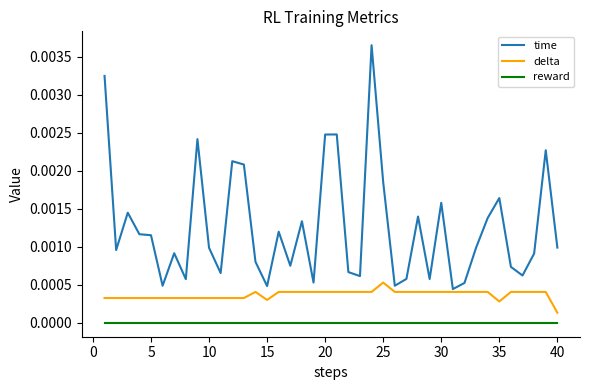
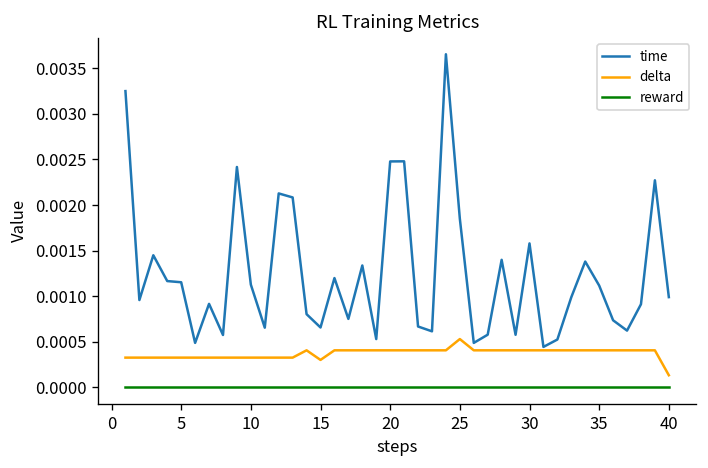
  {
    "time": {
      "5": 0.0012,
-     "10": 0.0010,
-     "15": 0.0005,
+     "10": 0.0011,
+     "15": 0.0007,
      "20": 0.0025,
      "25": 0.0018,
      "30": 0.0016,
-     "35": 0.0016,
+     "35": 0.0011,
      "40": 0.0010
    },
    "delta": {
      "5": 0.0003,
      "10": 0.0003,
      "15": 0.0003,
      "20": 0.0004,
      "25": 0.0005,
      "30": 0.0004,
-     "35": 0.0003,
+     "35": 0.0004,
      "40": 0.0001
    },
    "reward": {
      "5": 0.0000,
      "10": 0.0000,
      "15": 0.0000,
      "20": 0.0000,
      "25": 0.0000,
      "30": 0.0000,
      "35": 0.0000,
      "40": 0.0000
    }
  }
